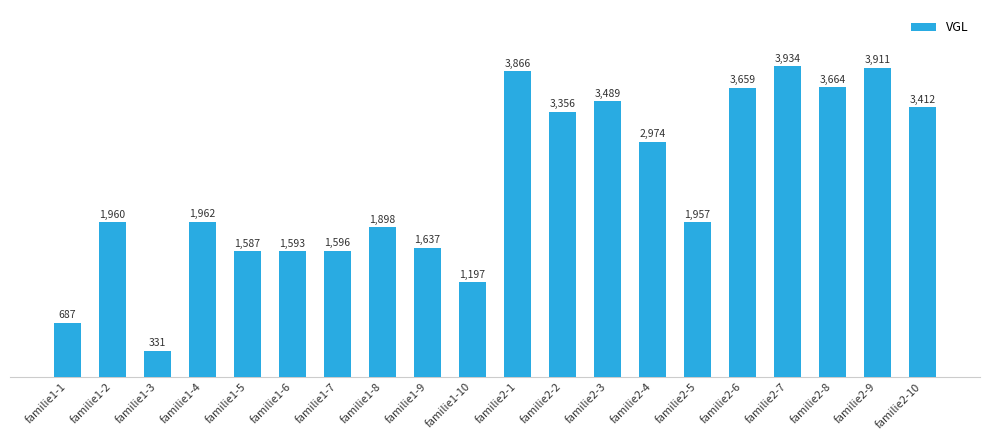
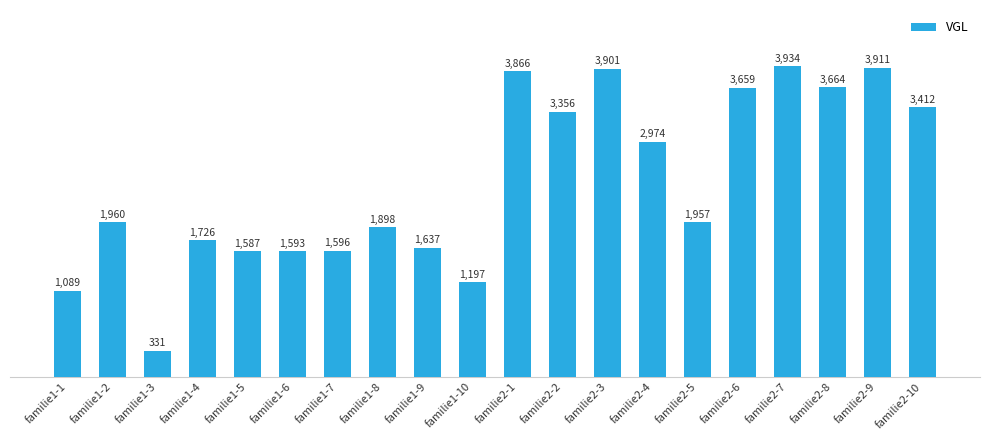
  {
-   "familie1-1": "687",
+   "familie1-1": "1,089",
    "familie1-2": "1,960",
    "familie1-3": "331",
-   "familie1-4": "1,962",
+   "familie1-4": "1,726",
    "familie1-5": "1,587",
    "familie1-6": "1,593",
    "familie1-7": "1,596",
    "familie1-8": "1,898",
    "familie1-9": "1,637",
    "familie1-10": "1,197",
    "familie2-1": "3,866",
    "familie2-2": "3,356",
-   "familie2-3": "3,489",
+   "familie2-3": "3,901",
    "familie2-4": "2,974",
    "familie2-5": "1,957",
    "familie2-6": "3,659",
    "familie2-7": "3,934",
    "familie2-8": "3,664",
    "familie2-9": "3,911",
    "familie2-10": "3,412"
  }
